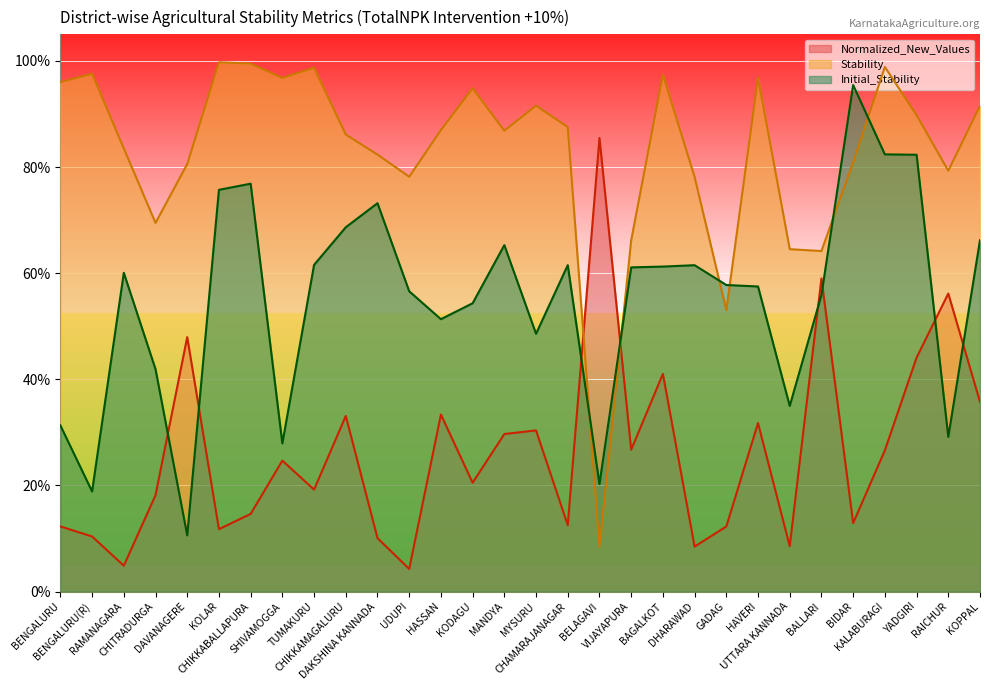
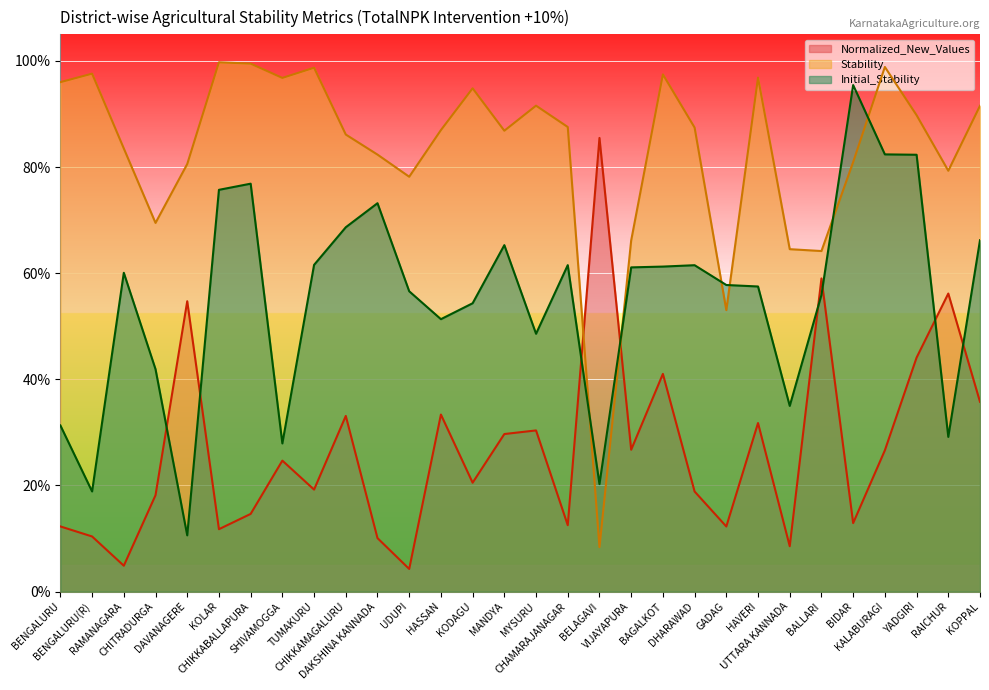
  {
    "Normalized_New_Values": {
      "BENGALURU": "12%",
      "BENGALURU(R)": "10%",
      "CHITRADURGA": "18%",
-     "DAVANAGERE": "48%",
+     "DAVANAGERE": "55%",
      "KOLAR": "12%",
      "CHIKKABALLAPURA": "15%",
      "SHIVAMOGGA": "25%",
      "TUMAKURU": "19%",
      "CHIKKAMAGALURU": "33%",
      "DAKSHINA KANNADA": "10%",
      "HASSAN": "33%",
      "KODAGU": "21%",
      "MANDYA": "30%",
      "MYSURU": "30%",
      "CHAMARAJANAGAR": "13%",
      "BELAGAVI": "85%",
      "VIJAYAPURA": "27%",
      "BAGALKOT": "41%",
-     "DHARAWAD": "8%",
+     "DHARAWAD": "19%",
      "GADAG": "12%",
      "HAVERI": "32%",
      "UTTARA KANNADA": "9%",
      "BALLARI": "59%",
      "BIDAR": "13%",
      "KALABURAGI": "27%",
      "YADGIRI": "44%",
      "RAICHUR": "56%",
      "KOPPAL": "36%"
    },
    "Stability": {
      "BENGALURU": "96%",
      "BENGALURU(R)": "98%",
      "RAMANAGARA": "84%",
      "CHITRADURGA": "69%",
      "DAVANAGERE": "81%",
      "KOLAR": "100%",
      "CHIKKABALLAPURA": "99%",
      "SHIVAMOGGA": "97%",
      "TUMAKURU": "99%",
      "CHIKKAMAGALURU": "86%",
      "DAKSHINA KANNADA": "82%",
      "UDUPI": "78%",
      "HASSAN": "87%",
      "KODAGU": "95%",
      "MANDYA": "87%",
      "MYSURU": "92%",
      "CHAMARAJANAGAR": "88%",
      "BELAGAVI": "8%",
      "VIJAYAPURA": "66%",
      "BAGALKOT": "97%",
-     "DHARAWAD": "78%",
+     "DHARAWAD": "87%",
      "GADAG": "53%",
      "HAVERI": "97%",
      "UTTARA KANNADA": "65%",
      "BALLARI": "64%",
      "BIDAR": "81%",
      "YADGIRI": "90%",
      "RAICHUR": "79%",
      "KOPPAL": "92%"
    },
    "Initial_Stability": {
      "BENGALURU": "31%",
      "BENGALURU(R)": "19%",
      "RAMANAGARA": "60%",
      "CHITRADURGA": "42%",
      "DAVANAGERE": "11%",
      "KOLAR": "76%",
      "CHIKKABALLAPURA": "77%",
      "SHIVAMOGGA": "28%",
      "TUMAKURU": "62%",
      "CHIKKAMAGALURU": "69%",
      "DAKSHINA KANNADA": "73%",
      "UDUPI": "57%",
      "HASSAN": "51%",
      "KODAGU": "54%",
      "MANDYA": "65%",
      "MYSURU": "49%",
      "CHAMARAJANAGAR": "62%",
      "BELAGAVI": "20%",
      "VIJAYAPURA": "61%",
      "BAGALKOT": "61%",
      "DHARAWAD": "62%",
      "GADAG": "58%",
      "HAVERI": "57%",
      "UTTARA KANNADA": "35%",
      "BALLARI": "56%",
      "KALABURAGI": "82%",
      "YADGIRI": "82%",
      "RAICHUR": "29%",
      "KOPPAL": "66%"
    }
  }
